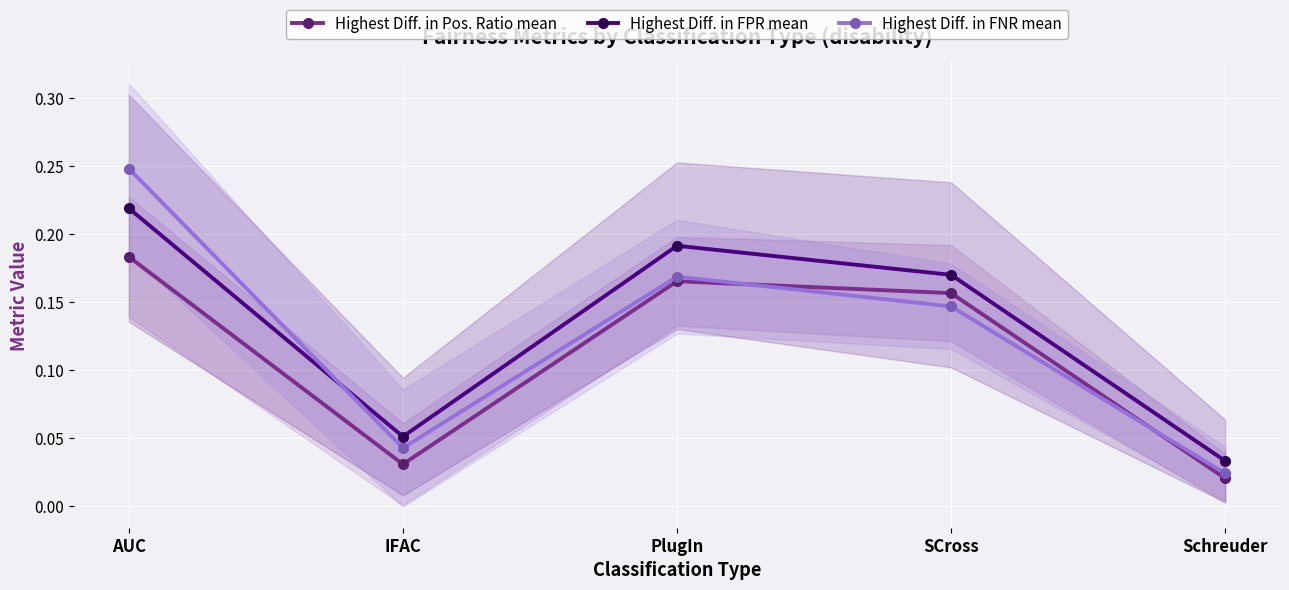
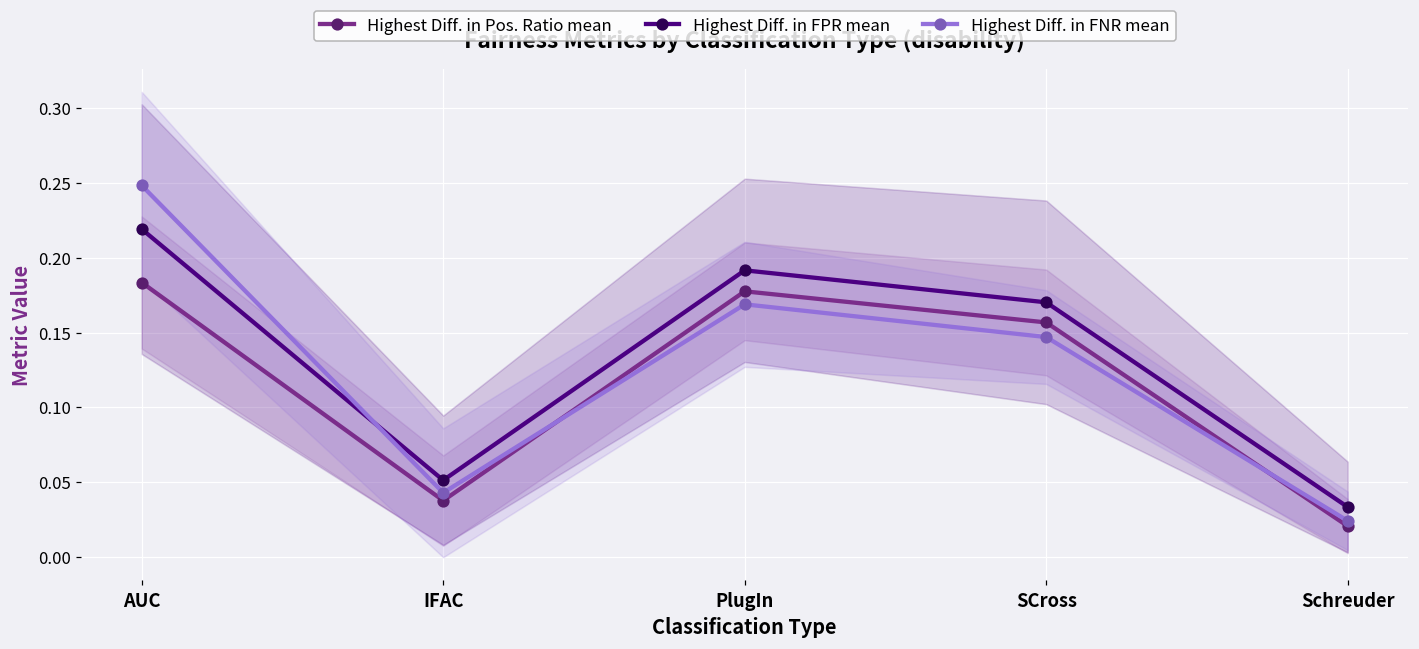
  {
    "Highest Diff. in Pos. Ratio mean": {
      "AUC": 0.183,
-     "IFAC": 0.031,
-     "PlugIn": 0.166,
+     "IFAC": 0.038,
+     "PlugIn": 0.178,
      "SCross": 0.157,
      "Schreuder": 0.021
    }
  }
